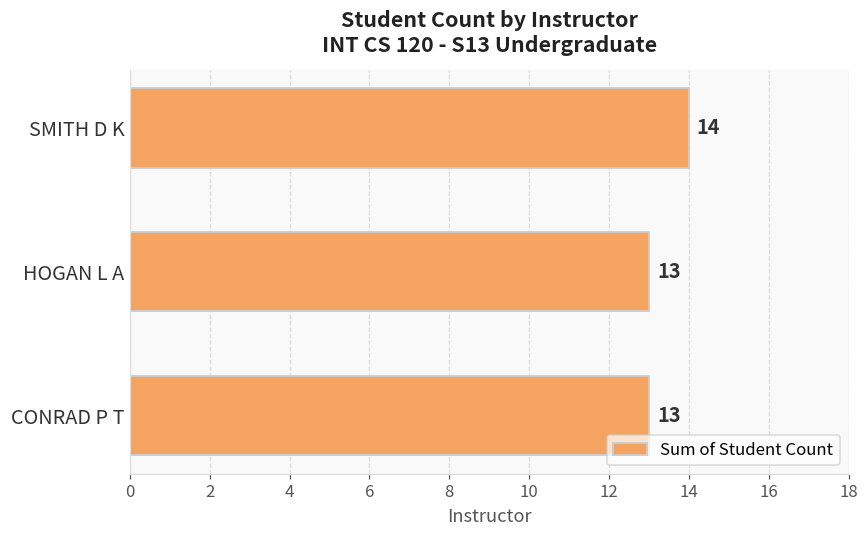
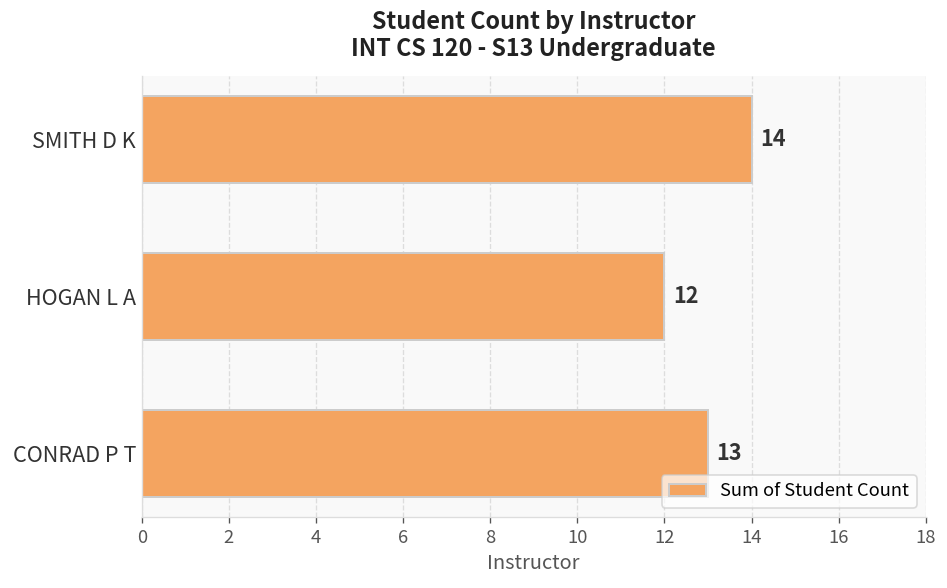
  {
    "SMITH D K": 14,
-   "HOGAN L A": 13,
+   "HOGAN L A": 12,
    "CONRAD P T": 13
  }
